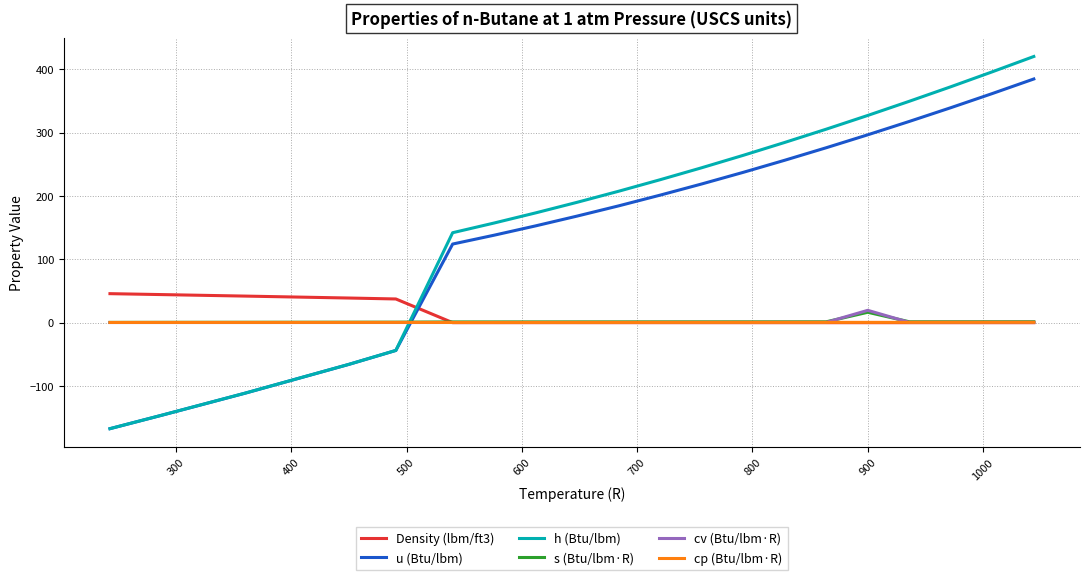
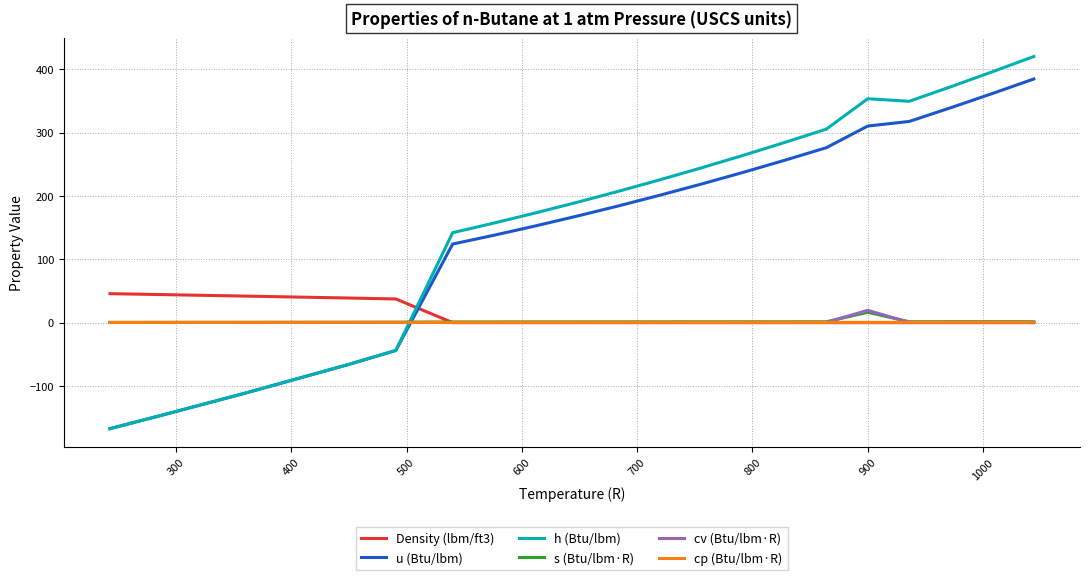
  {
    "u (Btu/lbm)": {
-     "900": 300
+     "900": 310
    },
    "h (Btu/lbm)": {
-     "900": 330
+     "900": 350
    }
  }
